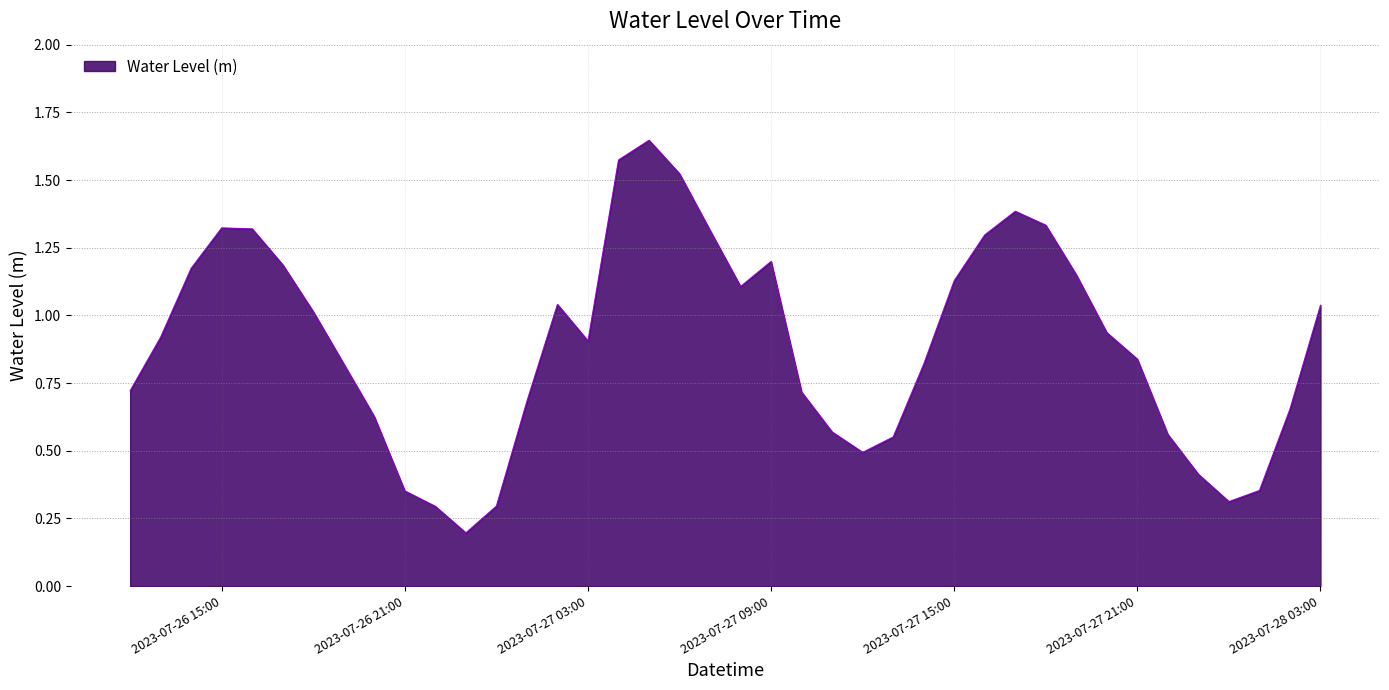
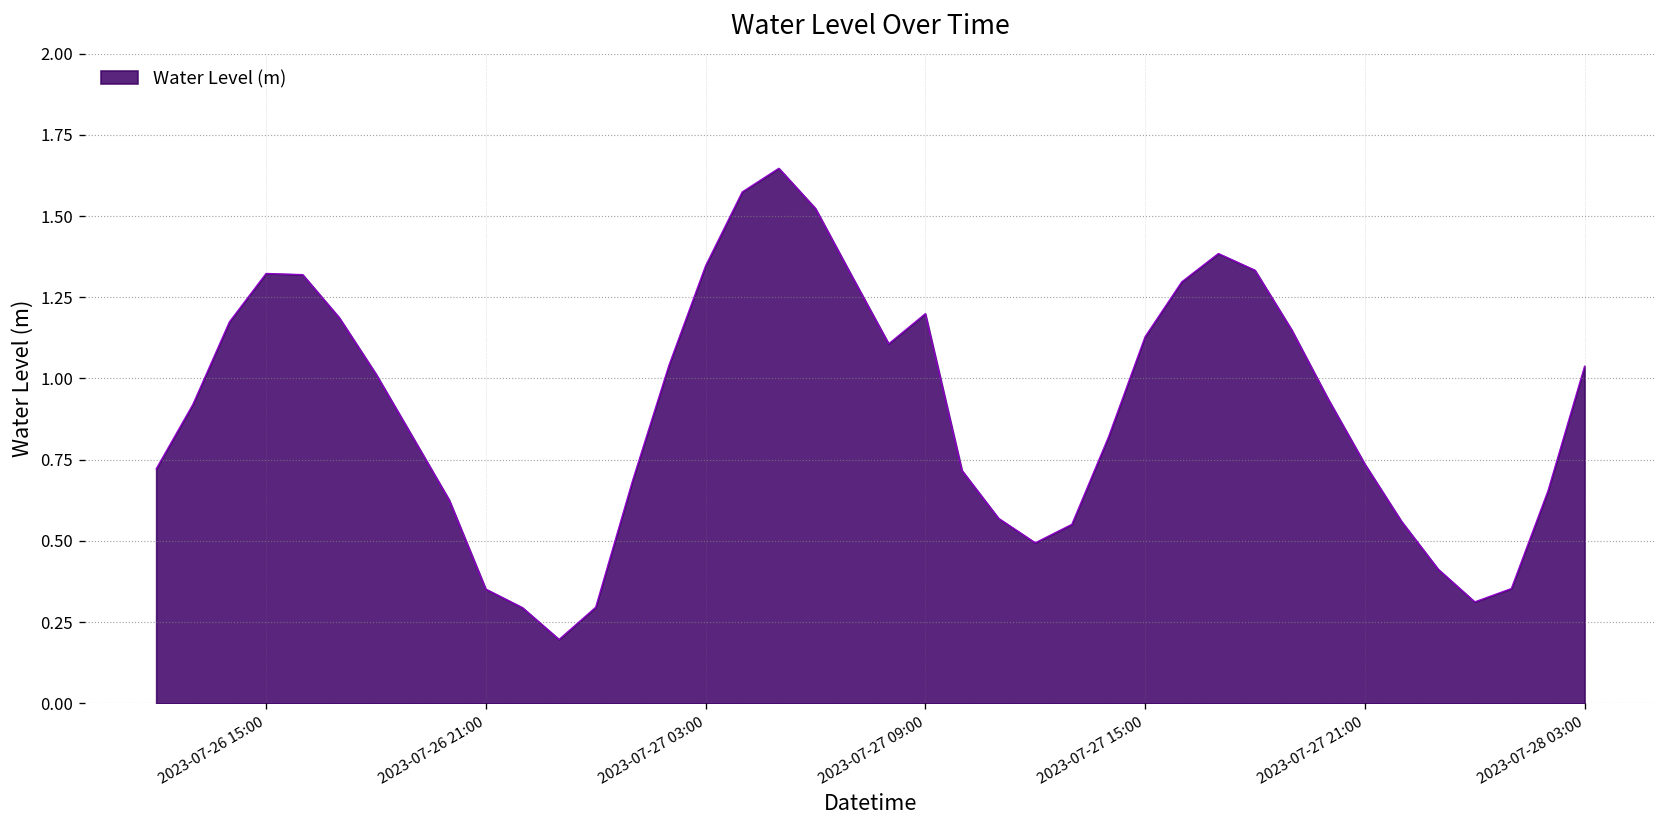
  {
    "2023-07-26 15:00": 1.32,
    "2023-07-26 21:00": 0.35,
-   "2023-07-27 03:00": 0.91,
+   "2023-07-27 03:00": 1.35,
    "2023-07-27 09:00": 1.20,
    "2023-07-27 15:00": 1.13,
-   "2023-07-27 21:00": 0.84,
+   "2023-07-27 21:00": 0.74,
    "2023-07-28 03:00": 1.04
  }
